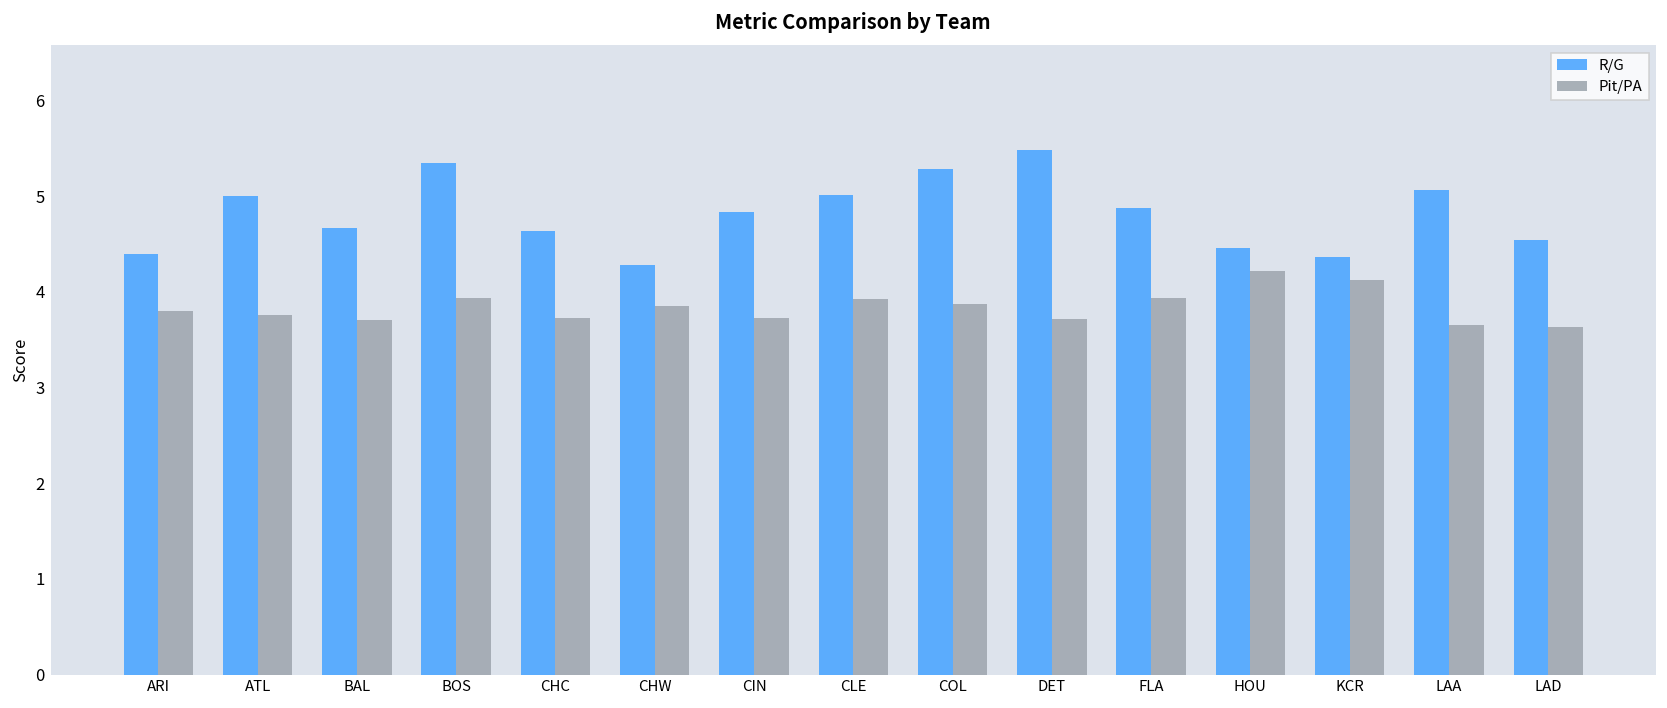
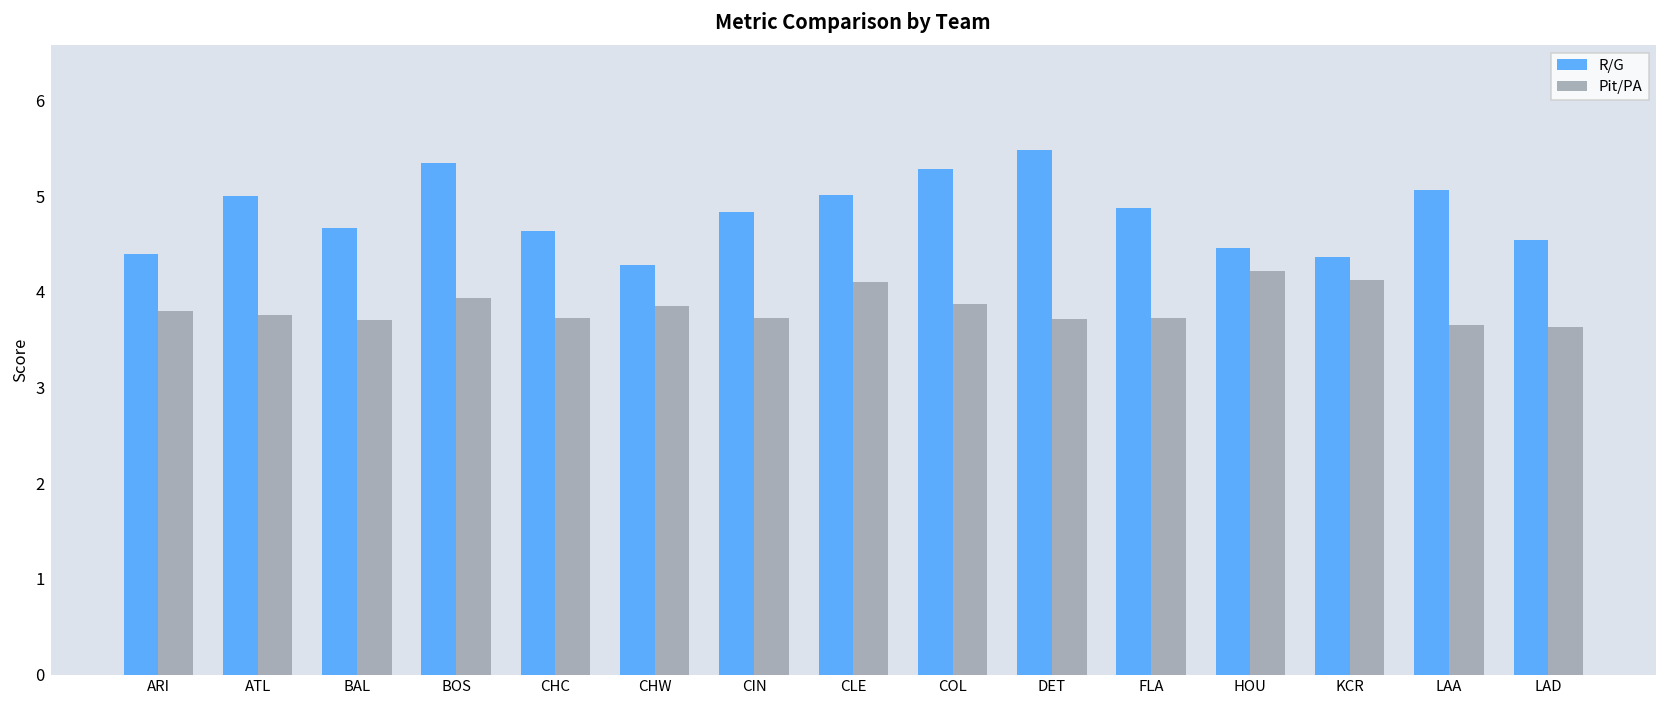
  {
    "R/G": {
      "ARI": 4.4,
      "ATL": 5.0,
      "BAL": 4.7,
      "BOS": 5.4,
      "CHC": 4.6,
      "CHW": 4.3,
      "CIN": 4.8,
      "CLE": 5.0,
      "COL": 5.3,
      "DET": 5.5,
      "FLA": 4.9,
      "HOU": 4.5,
      "KCR": 4.4,
      "LAA": 5.1,
      "LAD": 4.5
    },
    "Pit/PA": {
      "ARI": 3.8,
      "ATL": 3.8,
      "BAL": 3.7,
      "BOS": 3.9,
      "CHC": 3.7,
      "CHW": 3.9,
      "CIN": 3.7,
-     "CLE": 3.9,
+     "CLE": 4.1,
      "COL": 3.9,
      "DET": 3.7,
-     "FLA": 3.9,
+     "FLA": 3.7,
      "HOU": 4.2,
      "KCR": 4.1,
      "LAA": 3.7,
      "LAD": 3.6
    }
  }
